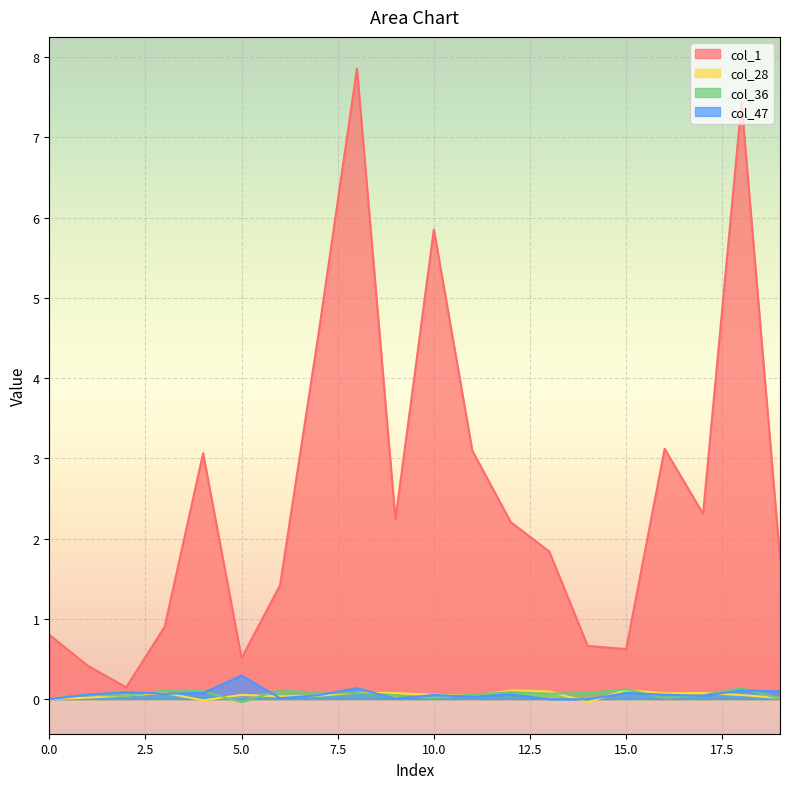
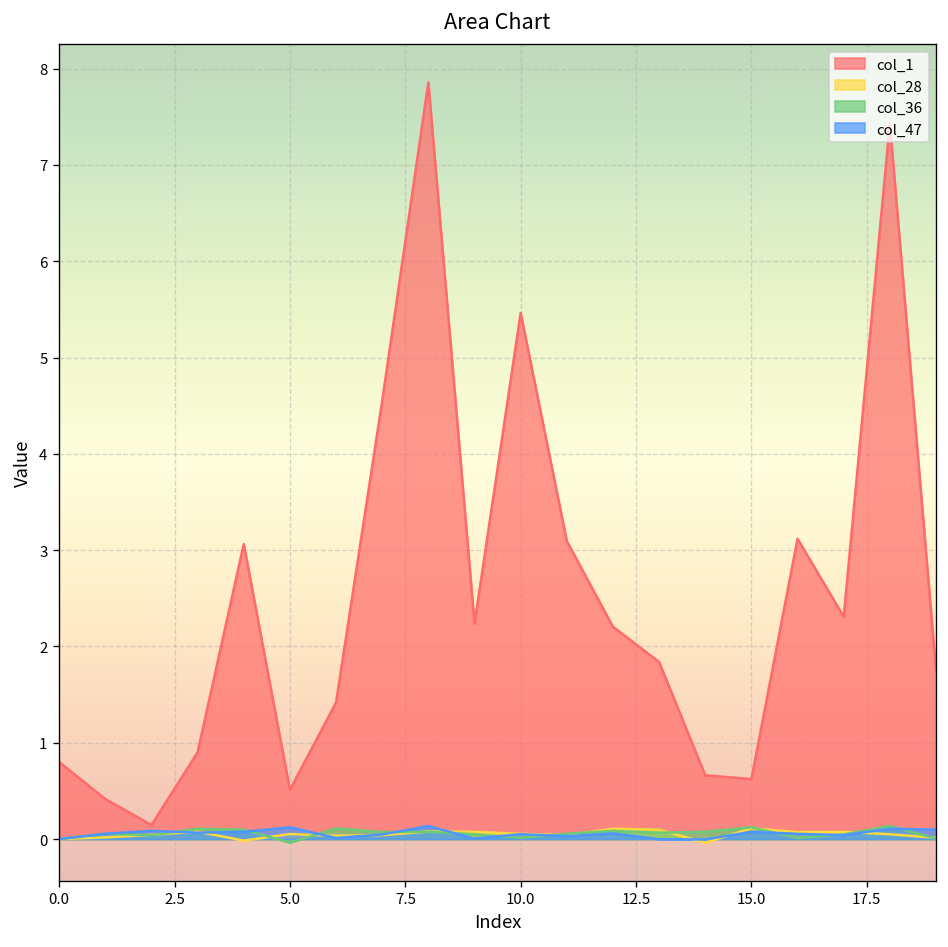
  {
    "col_1": {
      "0.0": 0.8,
      "5.0": 0.5,
-     "10.0": 5.9,
+     "10.0": 5.5,
      "15.0": 0.6
    },
    "col_47": {
-     "5.0": 0.3,
+     "5.0": 0.1,
      "15.0": 0.1
    }
  }
